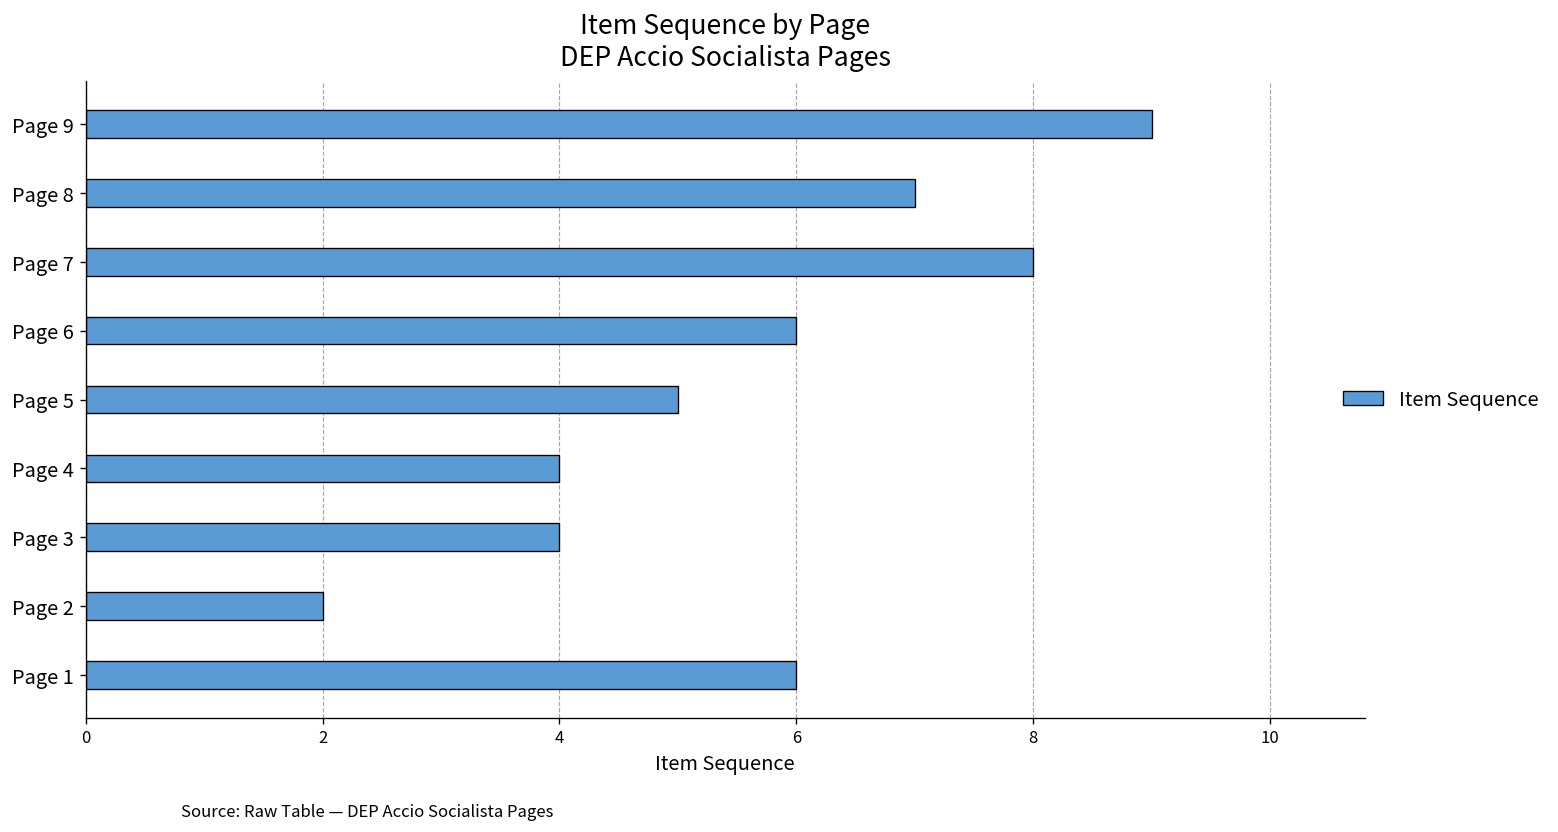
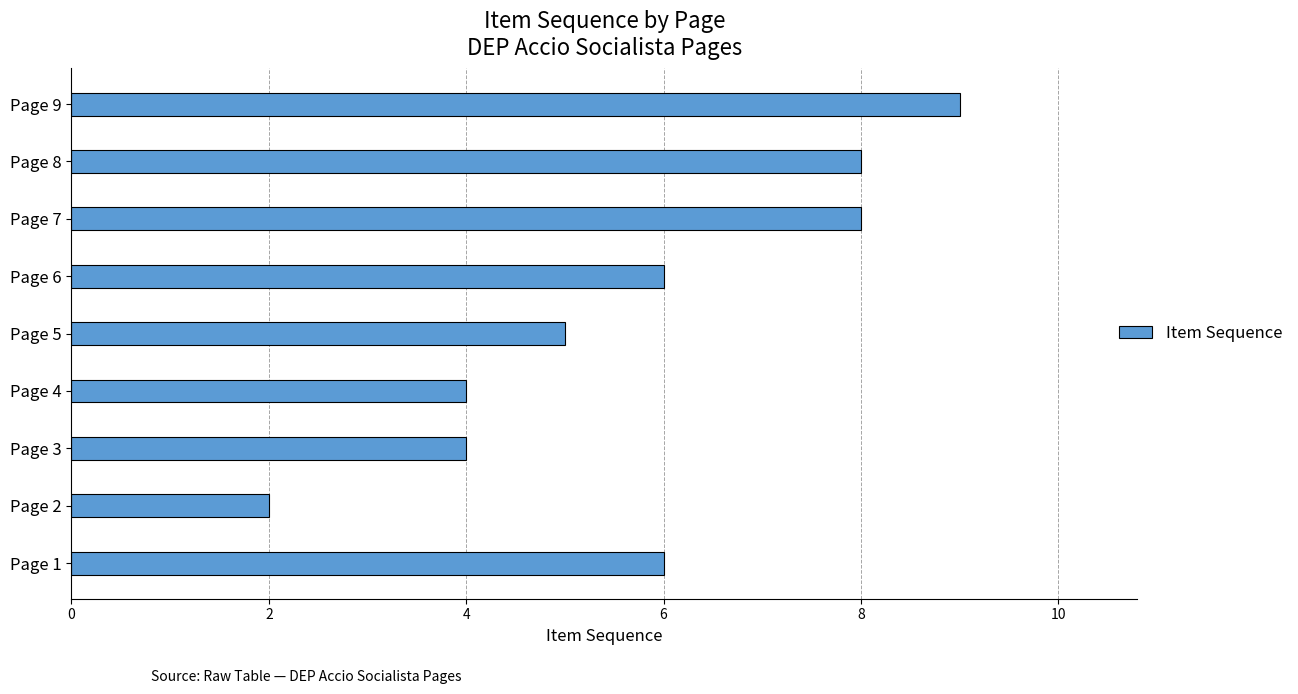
  {
    "Page 9": 9,
-   "Page 8": 7,
+   "Page 8": 8,
    "Page 7": 8,
    "Page 6": 6,
    "Page 5": 5,
    "Page 4": 4,
    "Page 3": 4,
    "Page 2": 2,
    "Page 1": 6
  }
